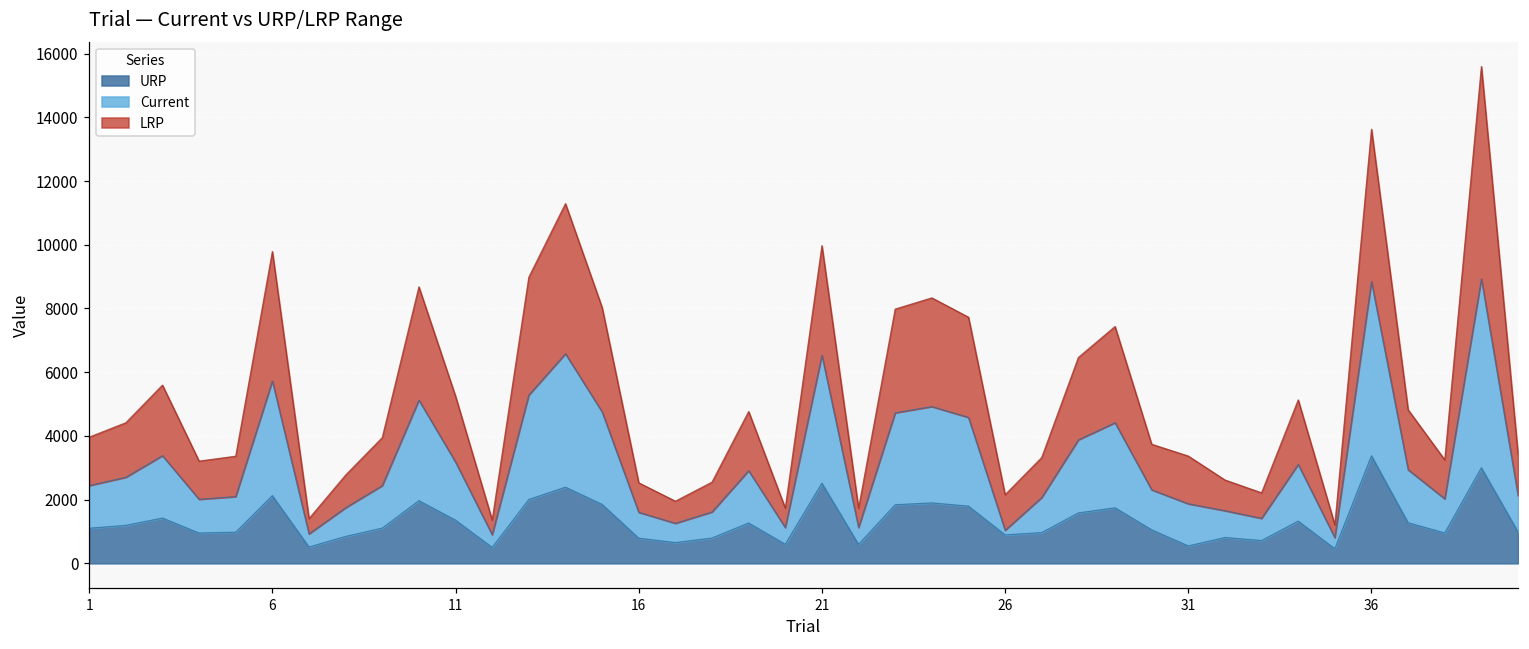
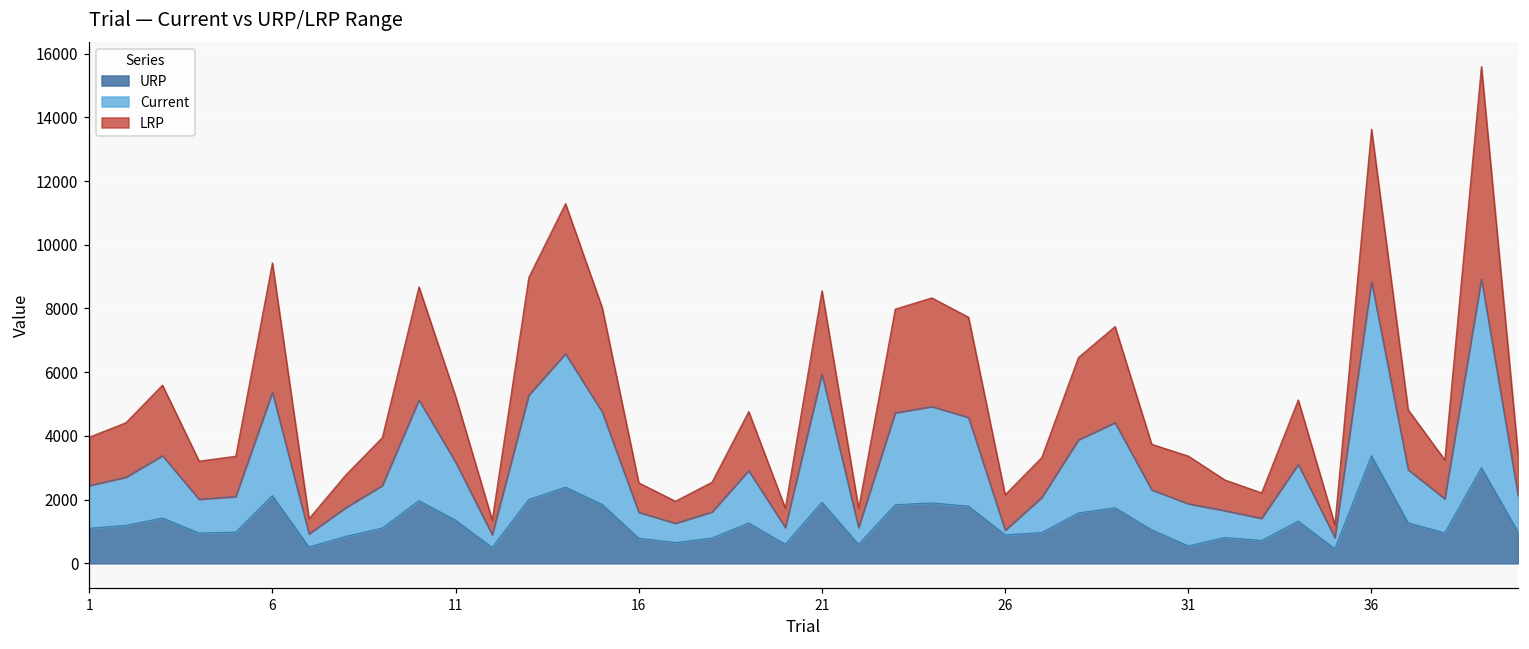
  {
    "URP": {
      "1": 1100,
      "6": 2100,
      "11": 1400,
      "16": 800,
-     "21": 2500,
+     "21": 1900,
      "26": 900,
      "31": 500,
      "36": 3400
    },
    "Current": {
      "1": 1300,
-     "6": 3600,
+     "6": 3200,
      "11": 1800,
      "16": 800,
      "21": 4000,
      "26": 100,
      "31": 1300,
      "36": 5500
    },
    "LRP": {
      "1": 1500,
      "6": 4100,
      "11": 2100,
      "16": 900,
-     "21": 3400,
+     "21": 2600,
      "26": 1100,
      "31": 1500,
      "36": 4800
    }
  }
